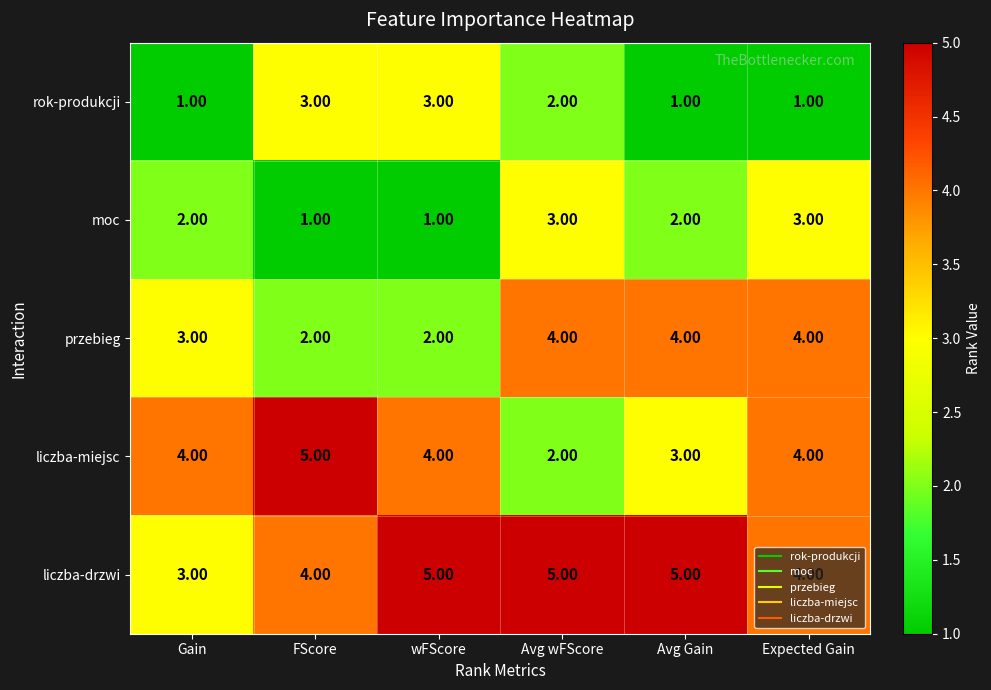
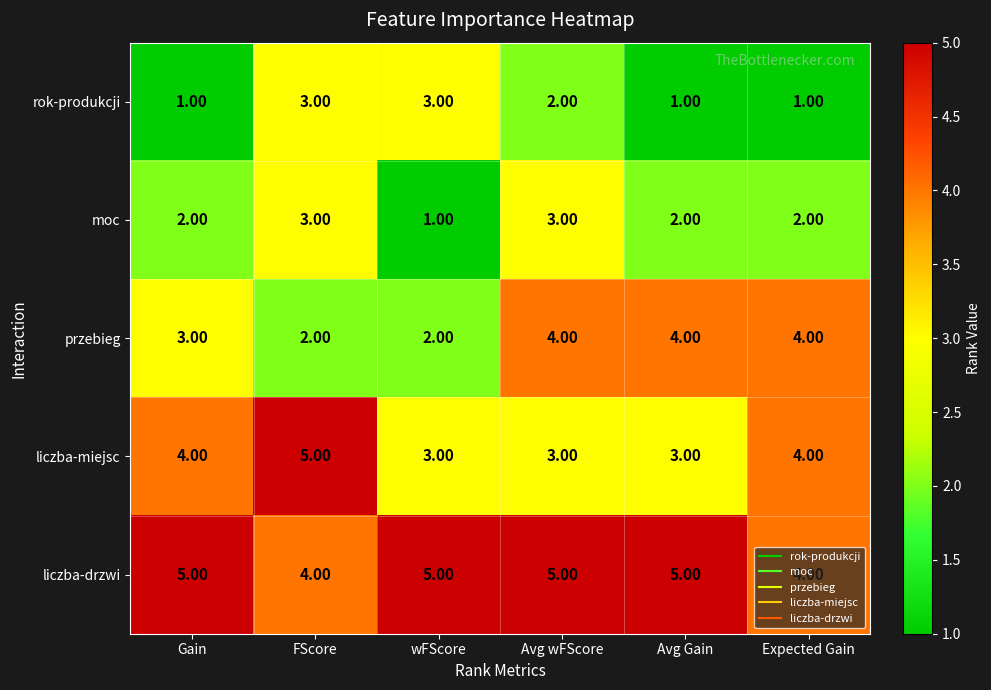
  {
    "rok-produkcji": {
      "Gain": 1.00,
      "FScore": 3.00,
      "wFScore": 3.00,
      "Avg wFScore": 2.00,
      "Avg Gain": 1.00
    },
    "moc": {
      "Gain": 2.00,
-     "FScore": 1.00,
+     "FScore": 3.00,
      "wFScore": 1.00,
      "Avg wFScore": 3.00,
      "Avg Gain": 2.00,
-     "Expected Gain": 3.00
+     "Expected Gain": 2.00
    },
    "przebieg": {
      "Gain": 3.00,
      "FScore": 2.00,
      "wFScore": 2.00,
      "Avg wFScore": 4.00,
      "Avg Gain": 4.00,
      "Expected Gain": 4.00
    },
    "liczba-miejsc": {
      "Gain": 4.00,
      "FScore": 5.00,
-     "wFScore": 4.00,
-     "Avg wFScore": 2.00,
+     "wFScore": 3.00,
+     "Avg wFScore": 3.00,
      "Avg Gain": 3.00,
      "Expected Gain": 4.00
    },
    "liczba-drzwi": {
-     "Gain": 3.00,
+     "Gain": 5.00,
      "FScore": 4.00,
      "wFScore": 5.00,
      "Avg wFScore": 5.00,
      "Avg Gain": 5.00
    }
  }
